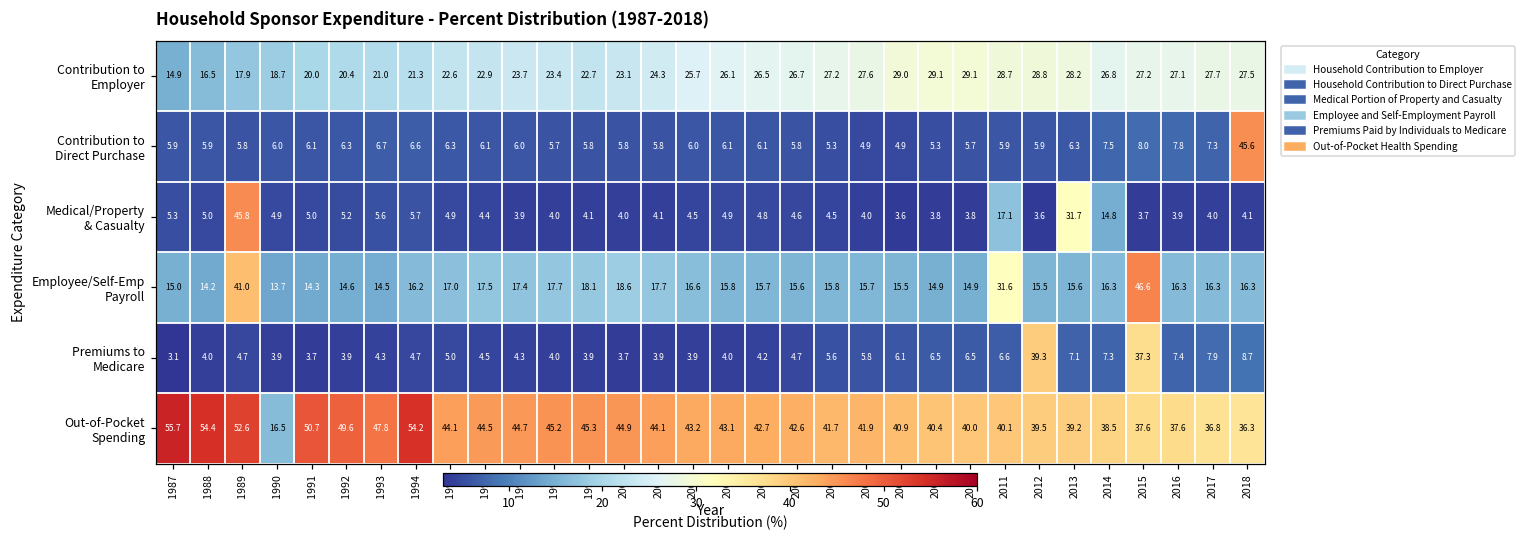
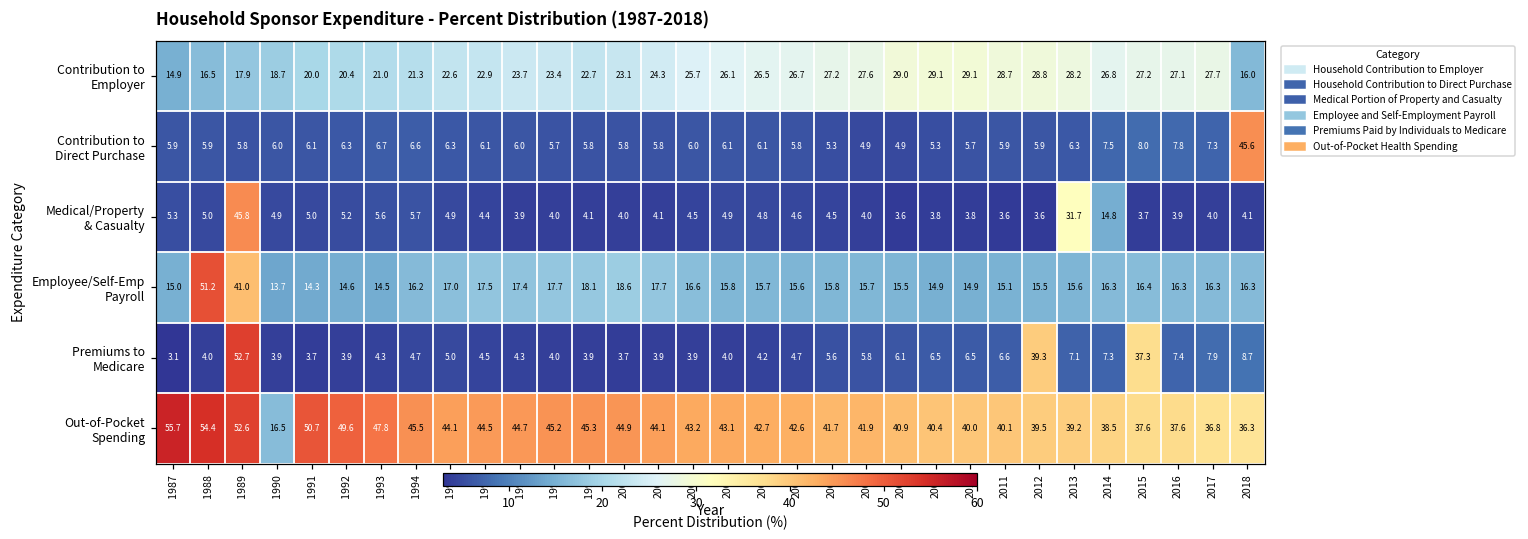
  {
    "Contribution to Employer": {
      "1987": 14.9,
      "1988": 16.5,
      "1989": 17.9,
      "1990": 18.7,
      "1991": 20.0,
      "1992": 20.4,
      "1993": 21.0,
      "1994": 21.3,
      "2011": 28.7,
      "2012": 28.8,
      "2013": 28.2,
      "2014": 26.8,
      "2015": 27.2,
      "2016": 27.1,
      "2017": 27.7,
-     "2018": 27.5
+     "2018": 16.0
    },
    "Contribution to Direct Purchase": {
      "1987": 5.9,
      "1988": 5.9,
      "1989": 5.8,
      "1990": 6.0,
      "1991": 6.1,
      "1992": 6.3,
      "1993": 6.7,
      "1994": 6.6,
      "2011": 5.9,
      "2012": 5.9,
      "2013": 6.3,
      "2014": 7.5,
      "2015": 8.0,
      "2016": 7.8,
      "2017": 7.3,
      "2018": 45.6
    },
    "Medical/Property & Casualty": {
      "1987": 5.3,
      "1988": 5.0,
      "1989": 45.8,
      "1990": 4.9,
      "1991": 5.0,
      "1992": 5.2,
      "1993": 5.6,
      "1994": 5.7,
-     "2011": 17.1,
+     "2011": 3.6,
      "2012": 3.6,
      "2013": 31.7,
      "2014": 14.8,
      "2015": 3.7,
      "2016": 3.9,
      "2017": 4.0,
      "2018": 4.1
    },
    "Employee/Self-Emp Payroll": {
      "1987": 15.0,
-     "1988": 14.2,
+     "1988": 51.2,
      "1989": 41.0,
      "1990": 13.7,
      "1991": 14.3,
      "1992": 14.6,
      "1993": 14.5,
      "1994": 16.2,
-     "2011": 31.6,
+     "2011": 15.1,
      "2012": 15.5,
      "2013": 15.6,
      "2014": 16.3,
-     "2015": 46.6,
+     "2015": 16.4,
      "2016": 16.3,
      "2017": 16.3,
      "2018": 16.3
    },
    "Premiums to Medicare": {
      "1987": 3.1,
      "1988": 4.0,
-     "1989": 4.7,
+     "1989": 52.7,
      "1990": 3.9,
      "1991": 3.7,
      "1992": 3.9,
      "1993": 4.3,
      "1994": 4.7,
      "2011": 6.6,
      "2012": 39.3,
      "2013": 7.1,
      "2014": 7.3,
      "2015": 37.3,
      "2016": 7.4,
      "2017": 7.9,
      "2018": 8.7
    },
    "Out-of-Pocket Spending": {
      "1987": 55.7,
      "1988": 54.4,
      "1989": 52.6,
      "1990": 16.5,
      "1991": 50.7,
      "1992": 49.6,
      "1993": 47.8,
-     "1994": 54.2,
+     "1994": 45.5,
      "2011": 40.1,
      "2012": 39.5,
      "2013": 39.2,
      "2014": 38.5,
      "2015": 37.6,
      "2016": 37.6,
      "2017": 36.8,
      "2018": 36.3
    }
  }
